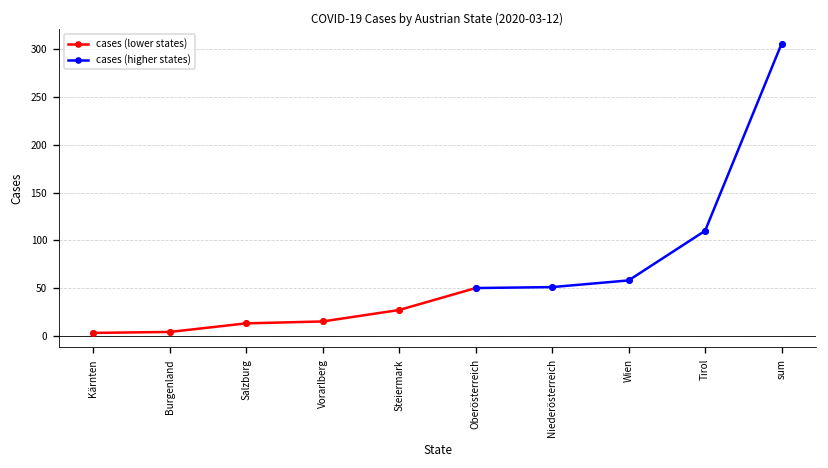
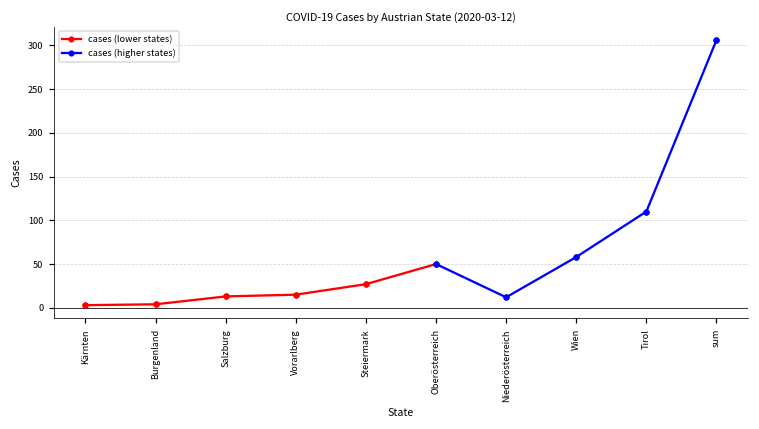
  {
    "cases (higher states)": {
-     "Niederösterreich": 50,
+     "Niederösterreich": 10,
      "Wien": 60,
      "Tirol": 110,
      "sum": 310
    }
  }
